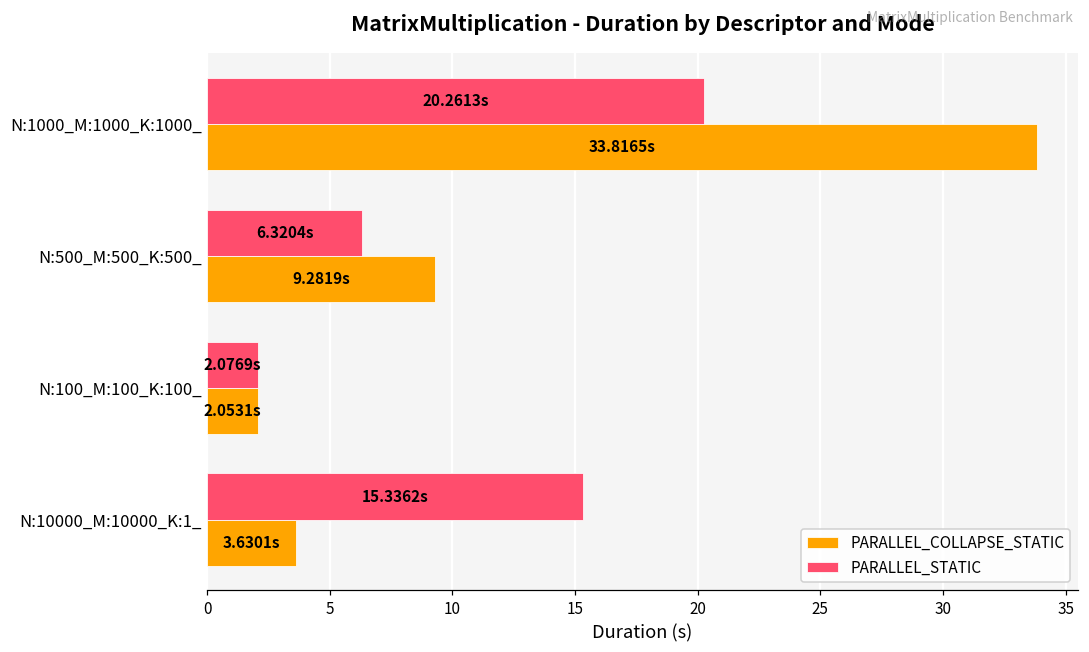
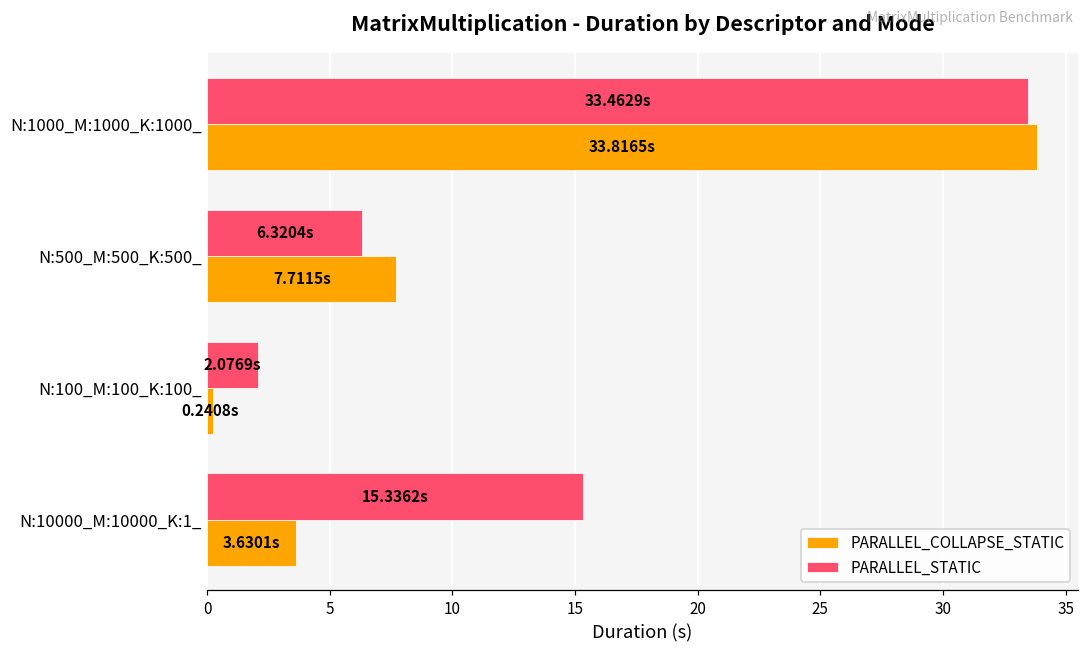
  {
    "PARALLEL_COLLAPSE_STATIC": {
      "N:1000_M:1000_K:1000_": "33.8165s",
-     "N:500_M:500_K:500_": "9.2819s",
-     "N:100_M:100_K:100_": "2.0531s",
+     "N:500_M:500_K:500_": "7.7115s",
+     "N:100_M:100_K:100_": "0.2408s",
      "N:10000_M:10000_K:1_": "3.6301s"
    },
    "PARALLEL_STATIC": {
-     "N:1000_M:1000_K:1000_": "20.2613s",
+     "N:1000_M:1000_K:1000_": "33.4629s",
      "N:500_M:500_K:500_": "6.3204s",
      "N:100_M:100_K:100_": "2.0769s",
      "N:10000_M:10000_K:1_": "15.3362s"
    }
  }
